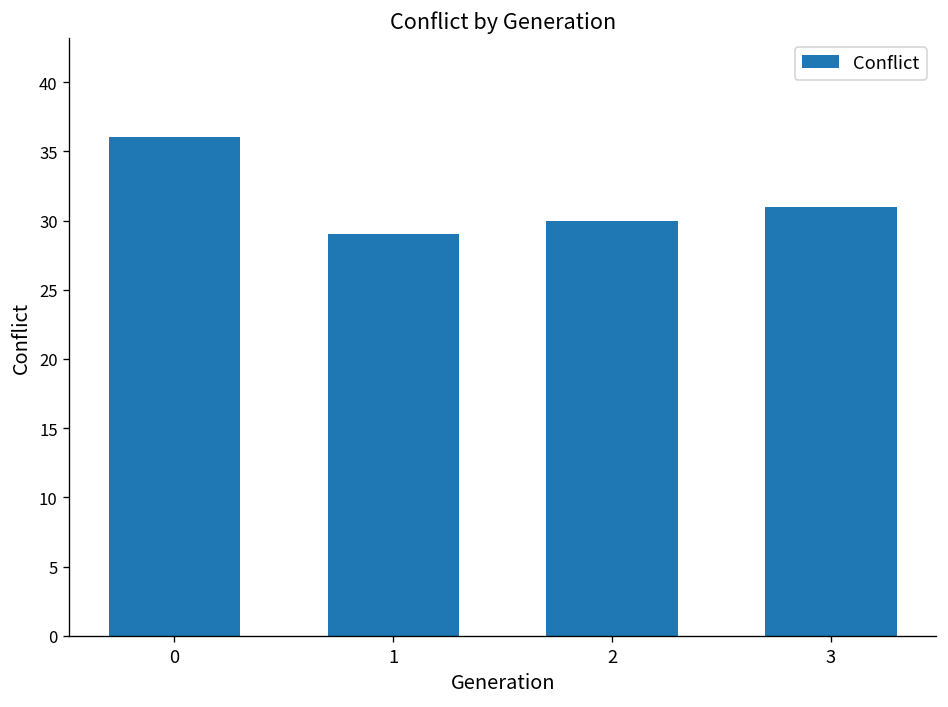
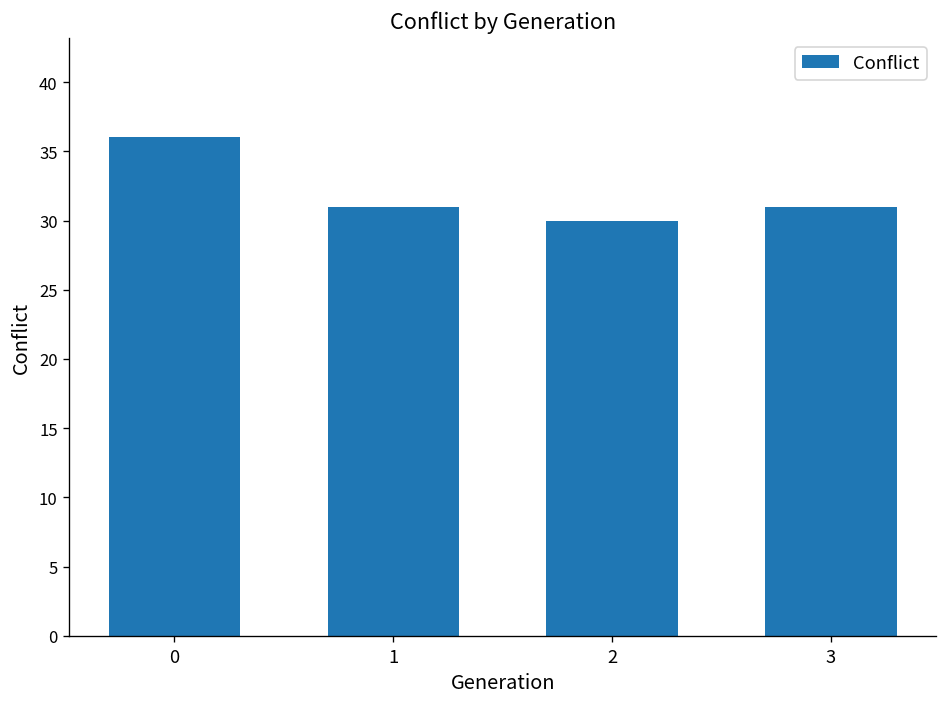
  {
    "0": 36,
-   "1": 29,
+   "1": 31,
    "2": 30,
    "3": 31
  }
